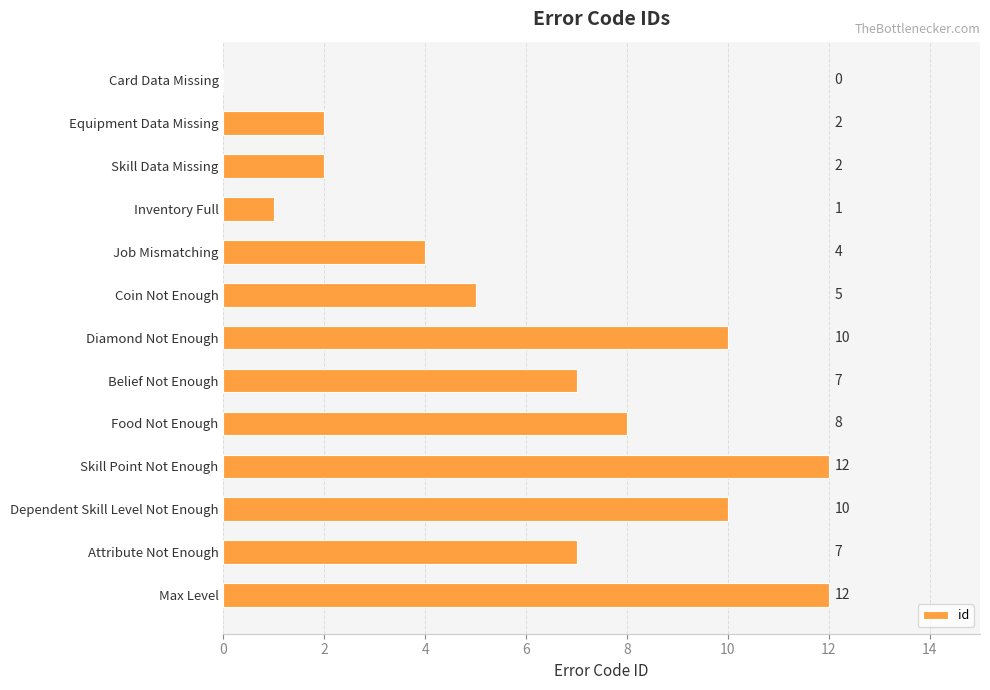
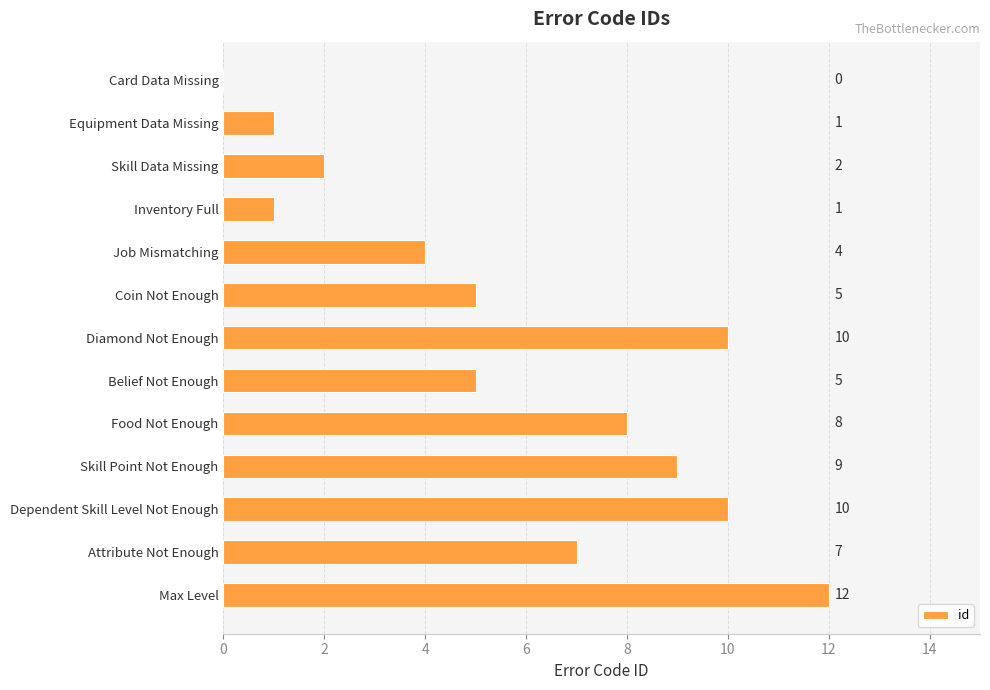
  {
-   "Equipment Data Missing": 2,
-   "Belief Not Enough": 7,
-   "Skill Point Not Enough": 12,
+   "Equipment Data Missing": 1,
+   "Belief Not Enough": 5,
+   "Skill Point Not Enough": 9,
    "Max Level": 12
  }
